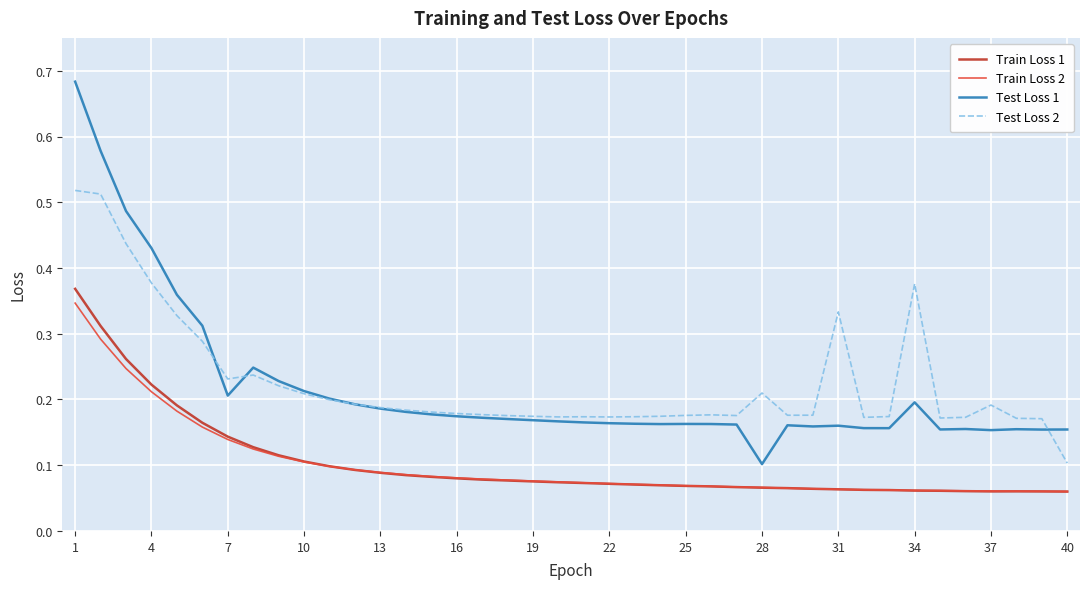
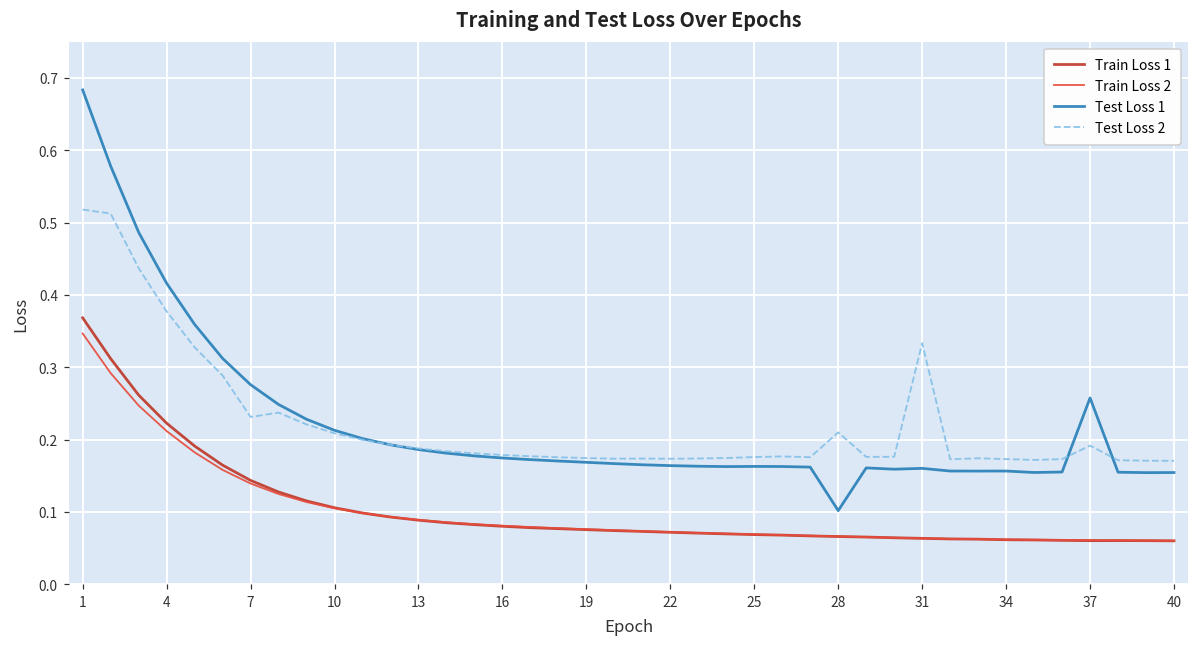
  {
    "Test Loss 1": {
      "1": 0.68,
-     "4": 0.43,
-     "7": 0.21,
+     "4": 0.42,
+     "7": 0.28,
      "10": 0.21,
      "16": 0.17,
      "19": 0.17,
      "22": 0.16,
      "25": 0.16,
      "28": 0.10,
      "31": 0.16,
-     "34": 0.20,
-     "37": 0.15,
+     "34": 0.16,
+     "37": 0.26,
      "40": 0.15
    },
    "Test Loss 2": {
      "1": 0.52,
      "4": 0.38,
      "7": 0.23,
      "10": 0.21,
      "16": 0.18,
      "19": 0.17,
      "22": 0.17,
      "25": 0.18,
      "28": 0.21,
      "31": 0.33,
-     "34": 0.38,
+     "34": 0.17,
      "37": 0.19,
-     "40": 0.10
+     "40": 0.17
    }
  }
